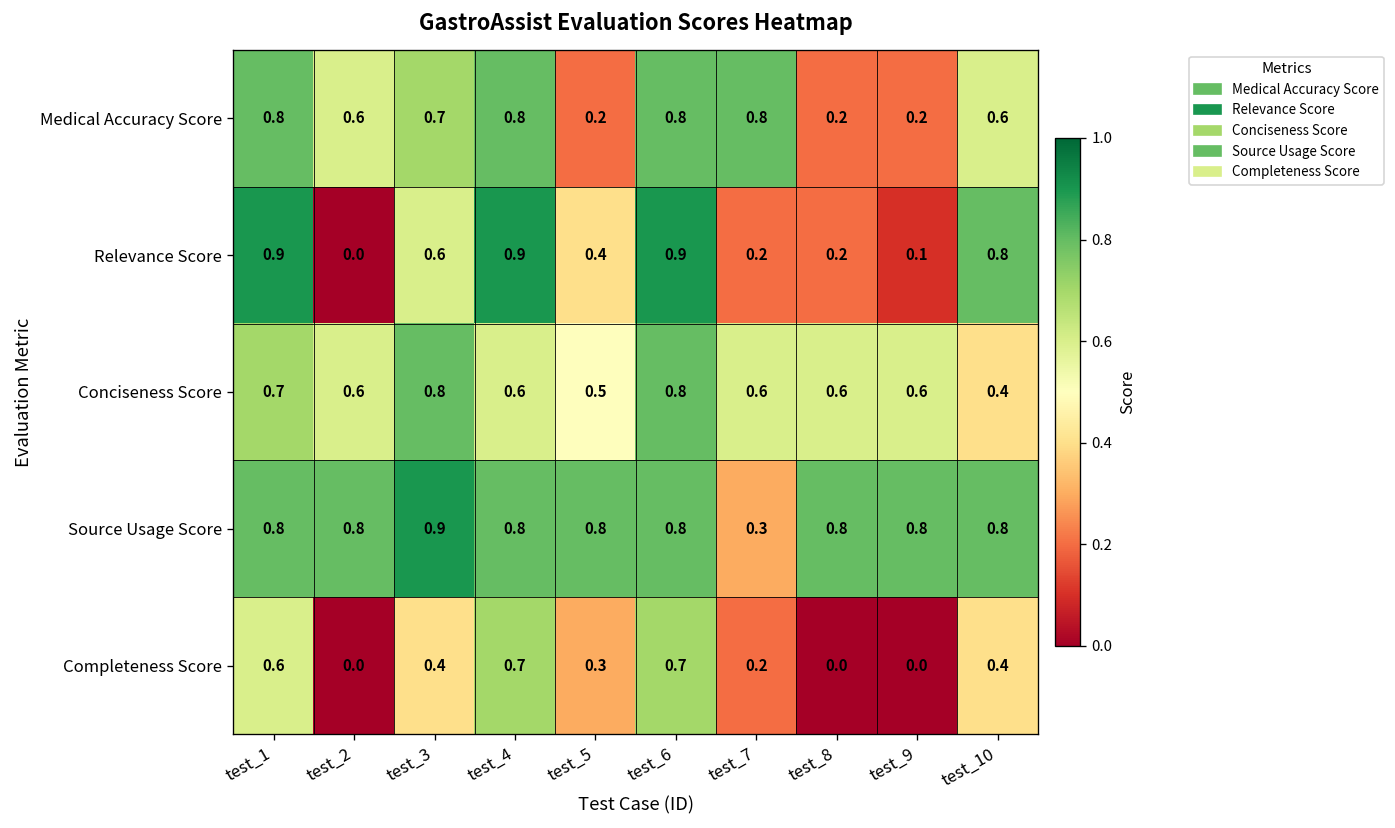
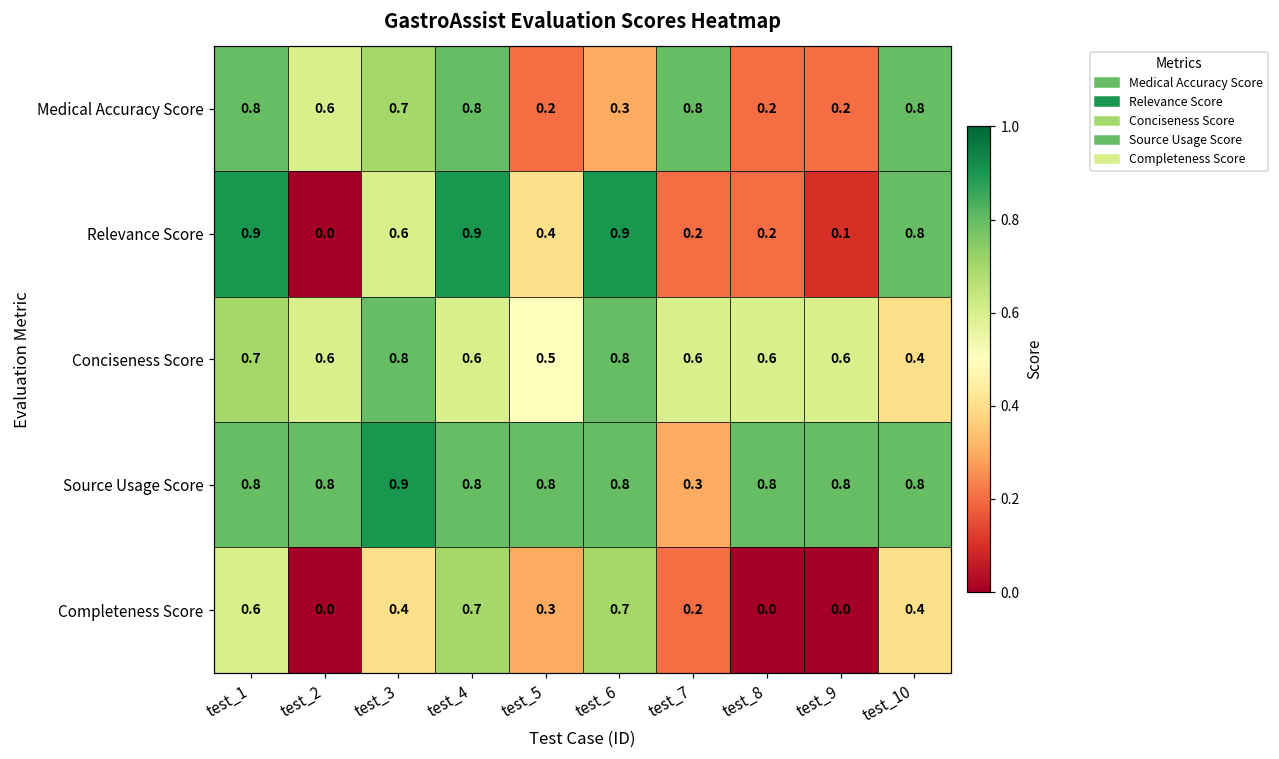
  {
    "Medical Accuracy Score": {
      "test_1": 0.8,
      "test_2": 0.6,
      "test_3": 0.7,
      "test_4": 0.8,
      "test_5": 0.2,
-     "test_6": 0.8,
+     "test_6": 0.3,
      "test_7": 0.8,
      "test_8": 0.2,
      "test_9": 0.2,
-     "test_10": 0.6
+     "test_10": 0.8
    },
    "Relevance Score": {
      "test_1": 0.9,
      "test_2": 0.0,
      "test_3": 0.6,
      "test_4": 0.9,
      "test_5": 0.4,
      "test_6": 0.9,
      "test_7": 0.2,
      "test_8": 0.2,
      "test_9": 0.1,
      "test_10": 0.8
    },
    "Conciseness Score": {
      "test_1": 0.7,
      "test_2": 0.6,
      "test_3": 0.8,
      "test_4": 0.6,
      "test_5": 0.5,
      "test_6": 0.8,
      "test_7": 0.6,
      "test_8": 0.6,
      "test_9": 0.6,
      "test_10": 0.4
    },
    "Source Usage Score": {
      "test_1": 0.8,
      "test_2": 0.8,
      "test_3": 0.9,
      "test_4": 0.8,
      "test_5": 0.8,
      "test_6": 0.8,
      "test_7": 0.3,
      "test_8": 0.8,
      "test_9": 0.8,
      "test_10": 0.8
    },
    "Completeness Score": {
      "test_1": 0.6,
      "test_2": 0.0,
      "test_3": 0.4,
      "test_4": 0.7,
      "test_5": 0.3,
      "test_6": 0.7,
      "test_7": 0.2,
      "test_8": 0.0,
      "test_9": 0.0,
      "test_10": 0.4
    }
  }
